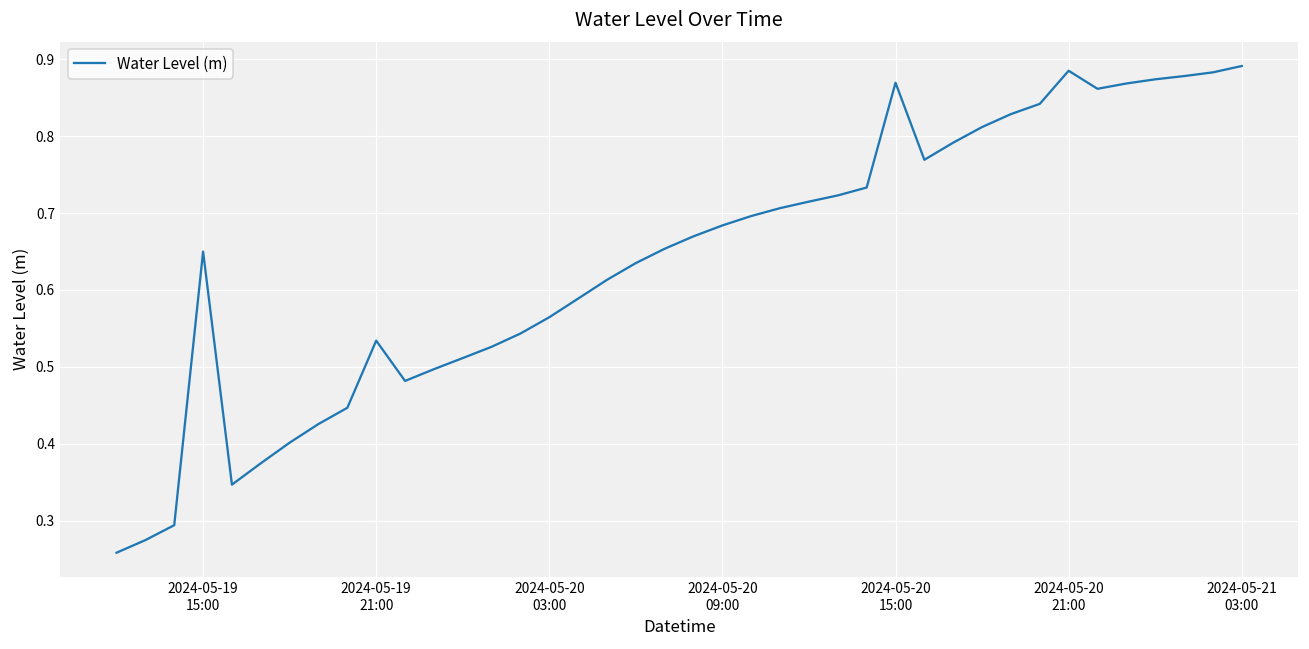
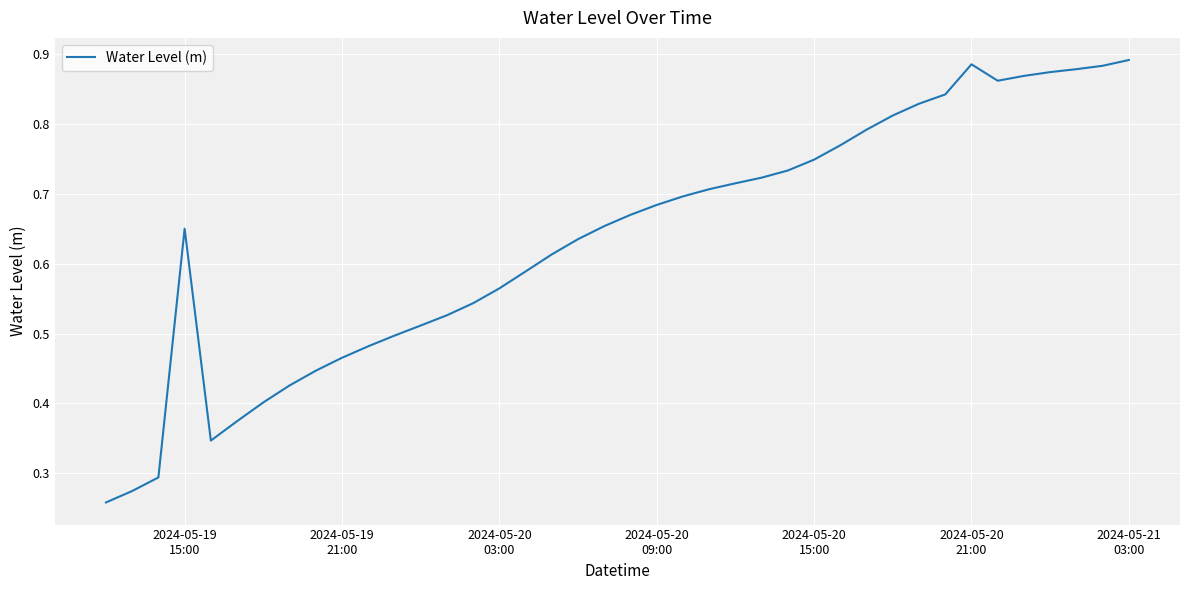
  {
    "2024-05-19 15:00": 0.65,
-   "2024-05-19 21:00": 0.53,
+   "2024-05-19 21:00": 0.47,
    "2024-05-20 03:00": 0.56,
    "2024-05-20 09:00": 0.68,
-   "2024-05-20 15:00": 0.87,
+   "2024-05-20 15:00": 0.75,
    "2024-05-20 21:00": 0.88,
    "2024-05-21 03:00": 0.89
  }
